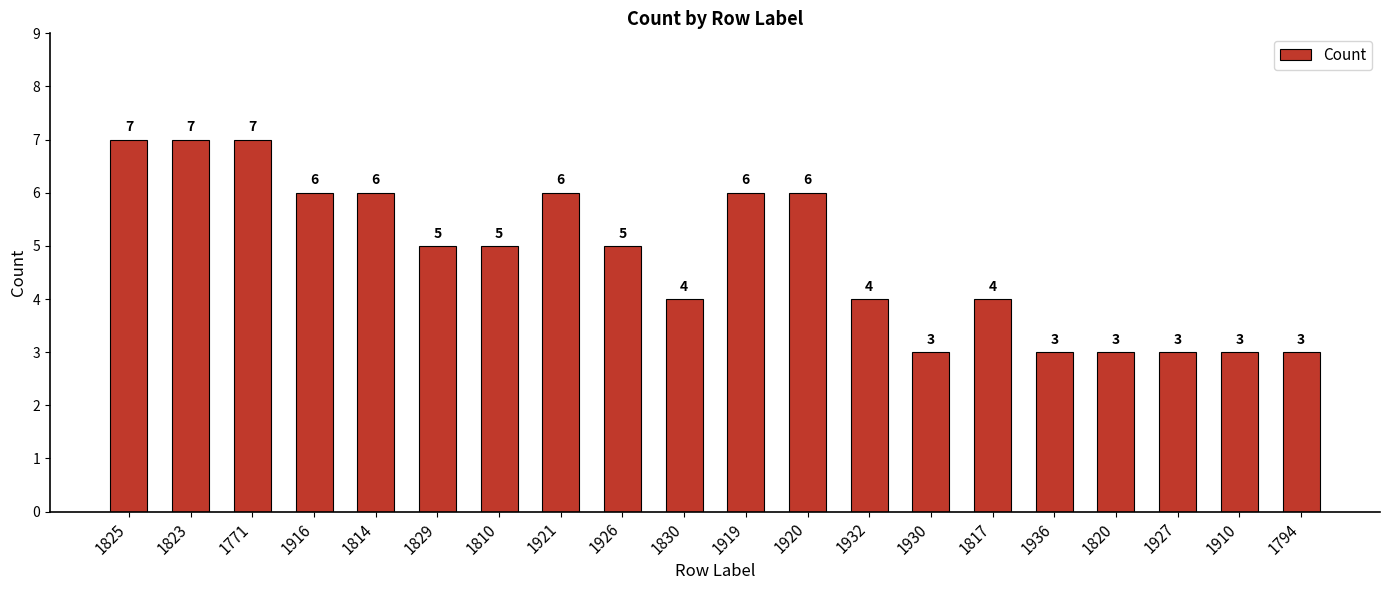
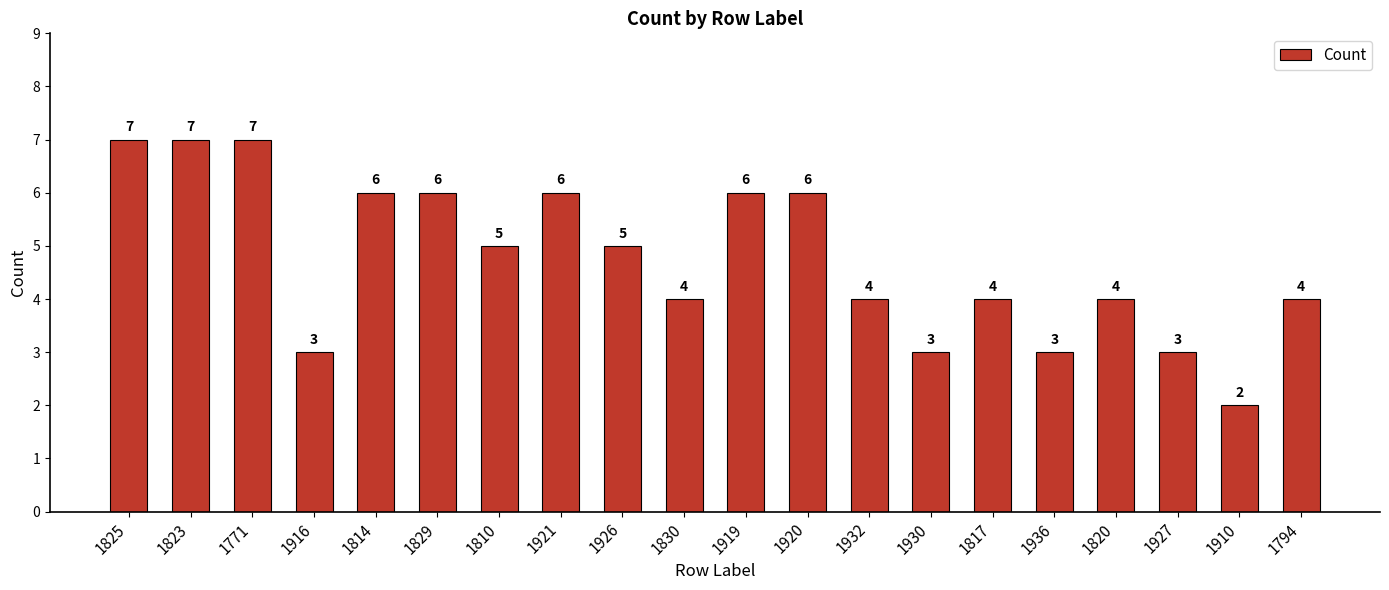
  {
    "1825": 7,
    "1823": 7,
    "1771": 7,
-   "1916": 6,
+   "1916": 3,
    "1814": 6,
-   "1829": 5,
+   "1829": 6,
    "1810": 5,
    "1921": 6,
    "1926": 5,
    "1830": 4,
    "1919": 6,
    "1920": 6,
    "1932": 4,
    "1930": 3,
    "1817": 4,
    "1936": 3,
-   "1820": 3,
+   "1820": 4,
    "1927": 3,
-   "1910": 3,
-   "1794": 3
+   "1910": 2,
+   "1794": 4
  }
